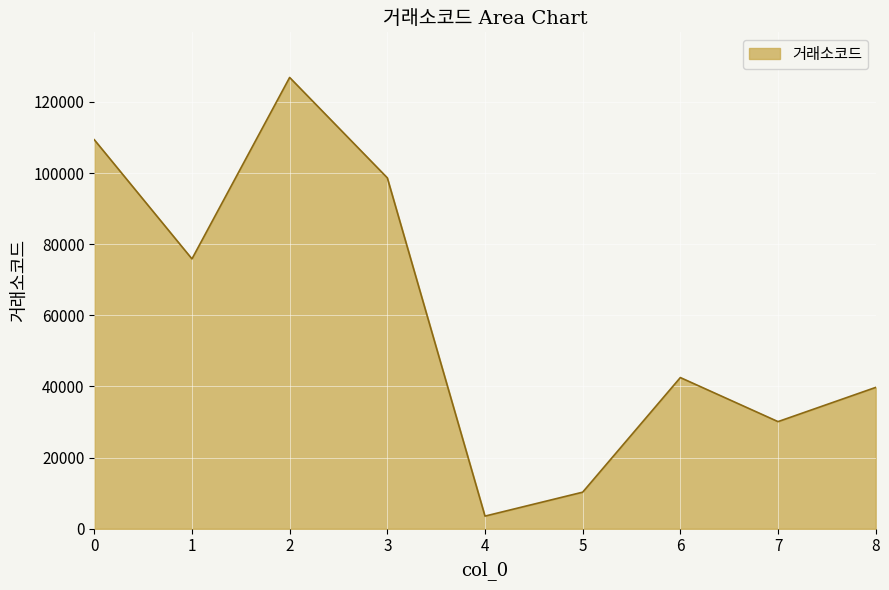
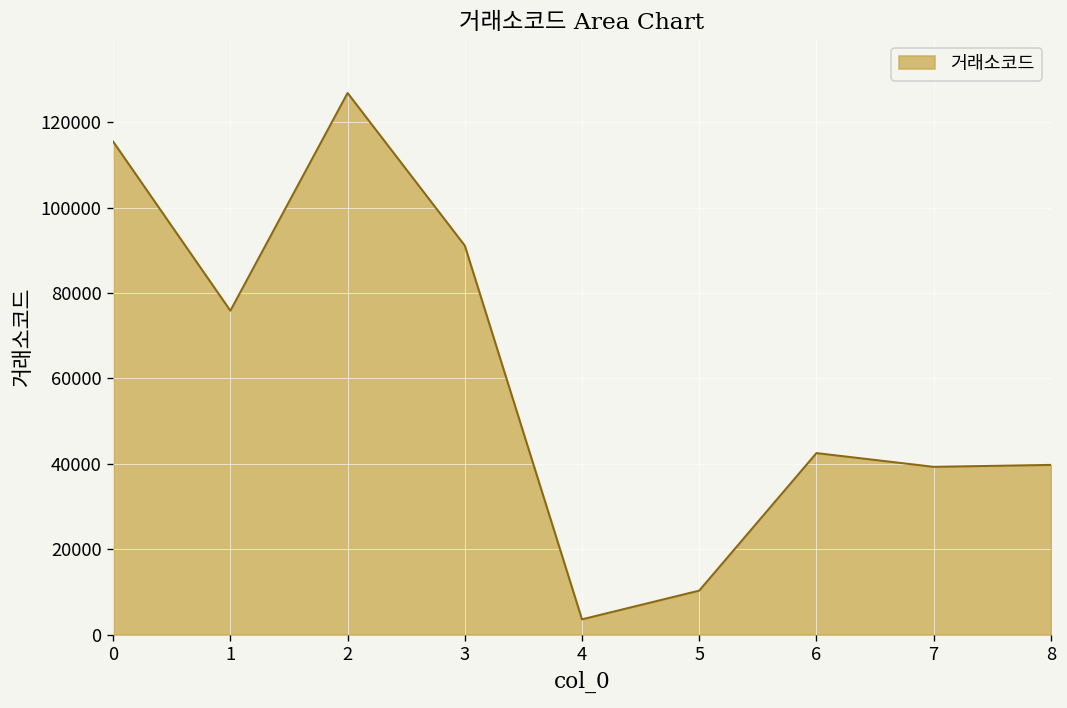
  {
-   "0": 109000,
+   "0": 115000,
    "1": 76000,
    "2": 127000,
-   "3": 99000,
+   "3": 91000,
    "4": 4000,
    "5": 10000,
    "6": 43000,
-   "7": 30000,
+   "7": 39000,
    "8": 40000
  }
